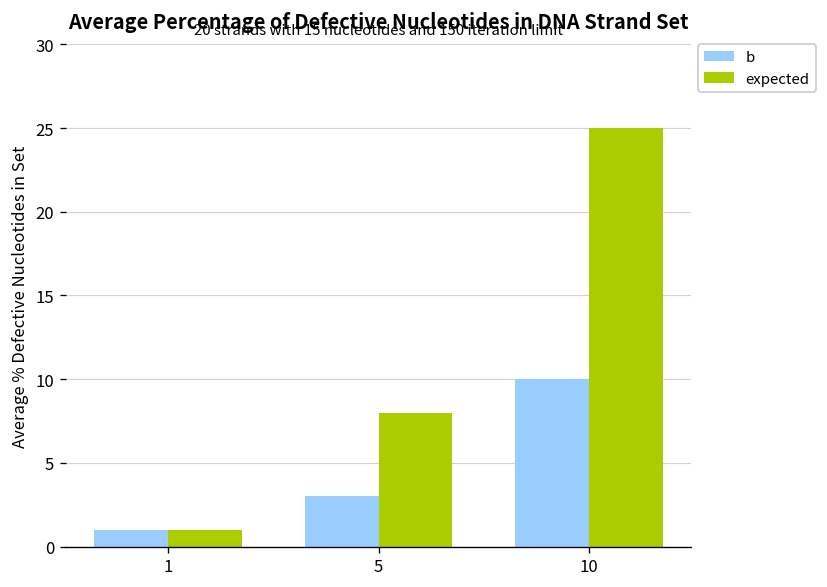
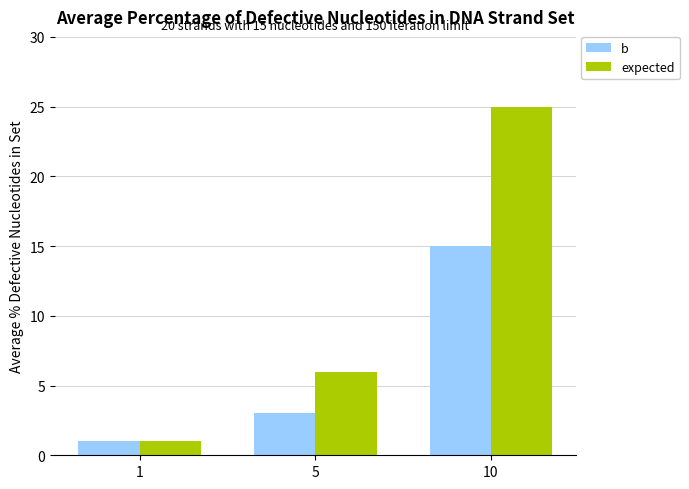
  {
    "b": {
      "1": 1,
      "5": 3,
-     "10": 10
+     "10": 15
    },
    "expected": {
      "1": 1,
-     "5": 8,
+     "5": 6,
      "10": 25
    }
  }
